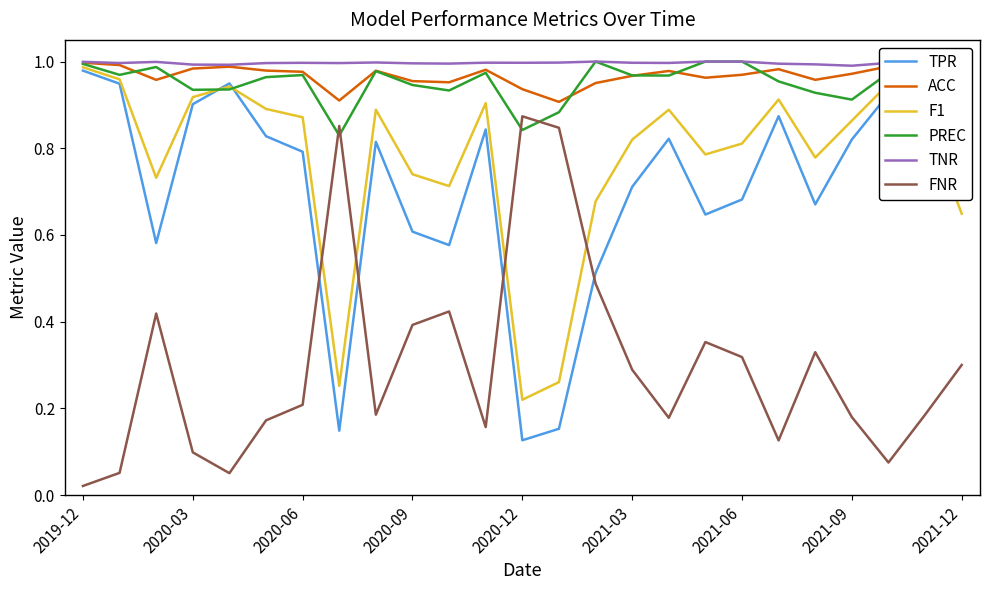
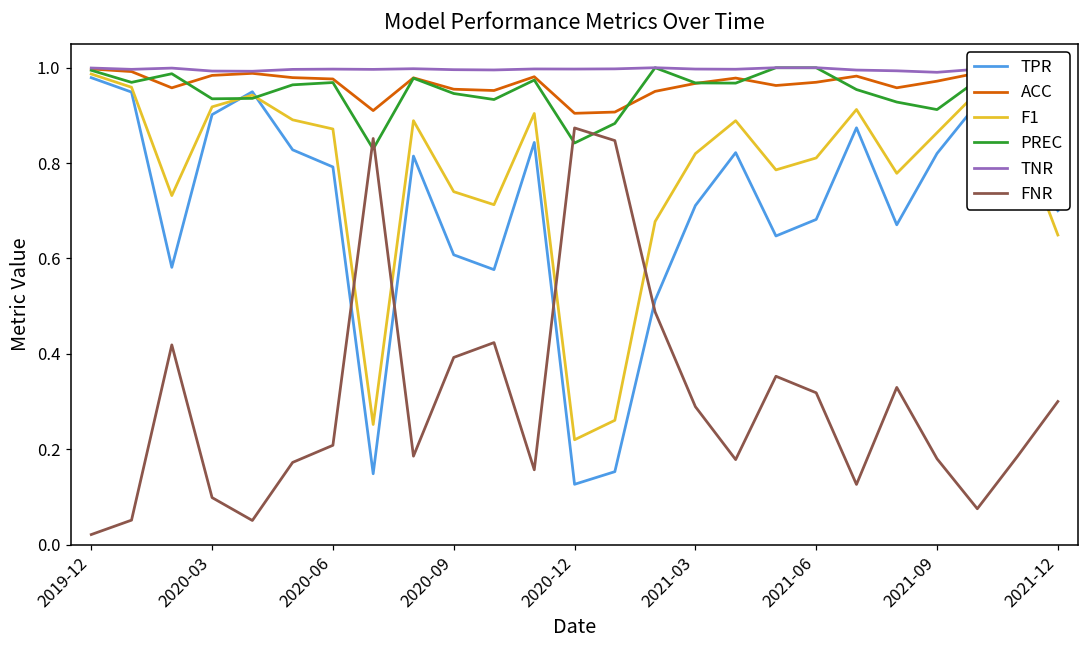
  {
    "TPR": {
      "2019-12": 0.98,
      "2020-03": 0.90,
      "2020-06": 0.79,
      "2020-09": 0.61,
      "2020-12": 0.13,
      "2021-03": 0.71,
      "2021-06": 0.68,
      "2021-09": 0.82
    },
    "ACC": {
      "2020-03": 0.98,
      "2020-06": 0.98,
      "2020-09": 0.95,
-     "2020-12": 0.94,
+     "2020-12": 0.90,
      "2021-06": 0.97,
      "2021-09": 0.97
    },
    "F1": {
      "2019-12": 0.99,
      "2020-03": 0.92,
      "2020-06": 0.87,
      "2020-09": 0.74,
      "2020-12": 0.22,
      "2021-03": 0.82,
      "2021-06": 0.81,
      "2021-09": 0.86,
      "2021-12": 0.65
    },
    "PREC": {
      "2020-03": 0.93,
      "2020-06": 0.97,
      "2020-09": 0.95,
      "2020-12": 0.84,
      "2021-09": 0.91
    },
    "TNR": {
      "2020-03": 0.99,
      "2020-06": 1.00,
      "2020-09": 1.00,
      "2020-12": 1.00,
      "2021-03": 1.00,
      "2021-09": 0.99
    },
    "FNR": {
      "2019-12": 0.02,
      "2020-03": 0.10,
      "2020-06": 0.21,
      "2020-09": 0.39,
      "2020-12": 0.87,
      "2021-03": 0.29,
      "2021-06": 0.32,
      "2021-09": 0.18,
      "2021-12": 0.30
    }
  }
